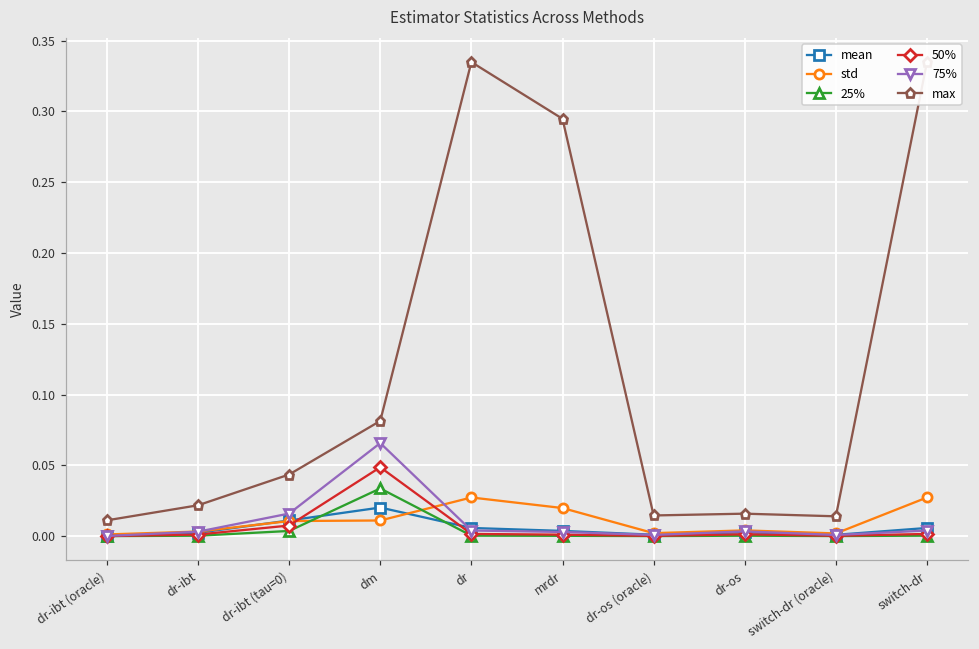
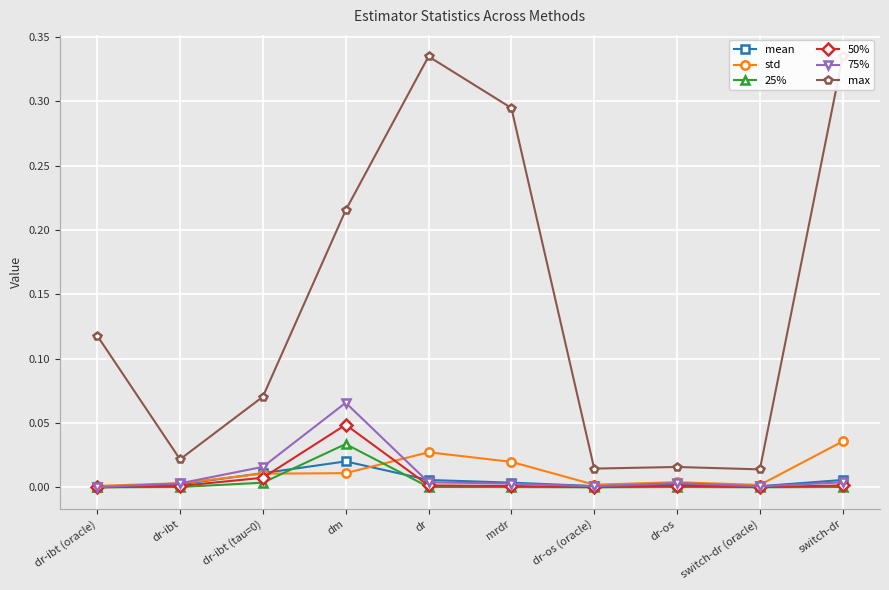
  {
    "mean": {
      "dm": 0.020
    },
    "std": {
      "dm": 0.011,
      "dr": 0.027,
      "mrdr": 0.020,
-     "switch-dr": 0.027
+     "switch-dr": 0.036
    },
    "25%": {
      "dr-ibt (tau=0)": 0.004,
      "dm": 0.034
    },
    "50%": {
      "dr-ibt (tau=0)": 0.007,
      "dm": 0.049
    },
    "75%": {
      "dr-ibt (tau=0)": 0.016,
      "dm": 0.066
    },
    "max": {
-     "dr-ibt (oracle)": 0.011,
+     "dr-ibt (oracle)": 0.118,
      "dr-ibt": 0.022,
-     "dr-ibt (tau=0)": 0.044,
-     "dm": 0.081,
+     "dr-ibt (tau=0)": 0.070,
+     "dm": 0.215,
      "dr": 0.335,
      "mrdr": 0.295,
      "dr-os (oracle)": 0.015,
      "dr-os": 0.016,
      "switch-dr (oracle)": 0.014
    }
  }
